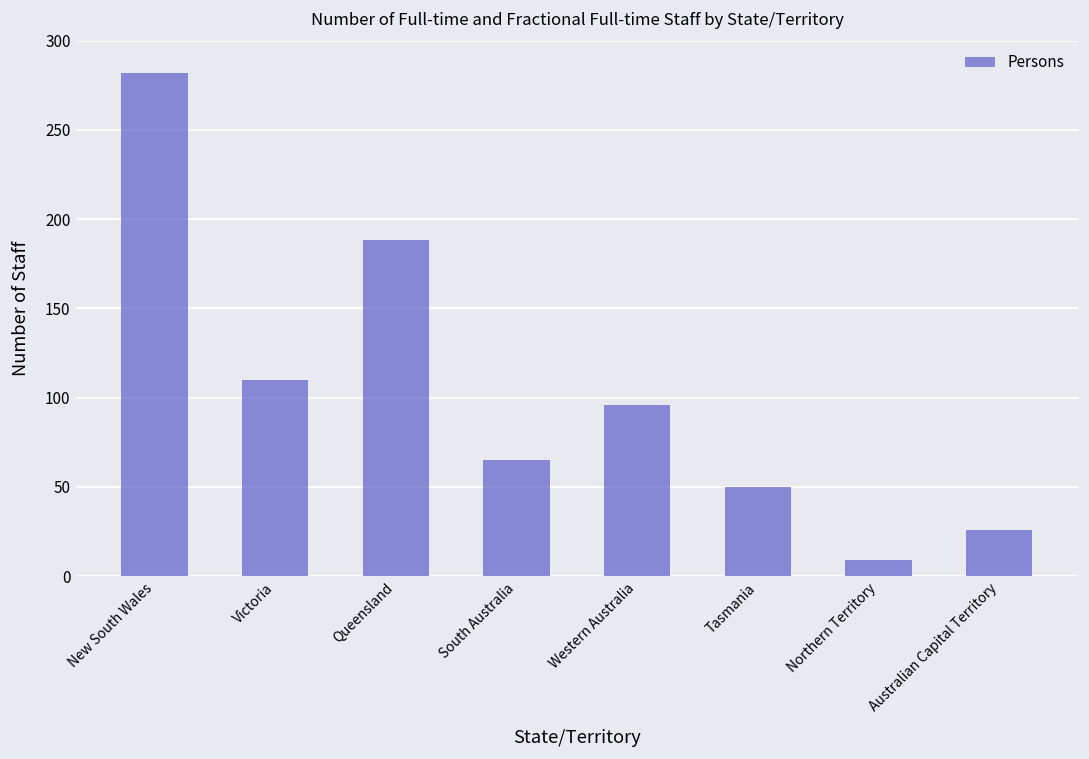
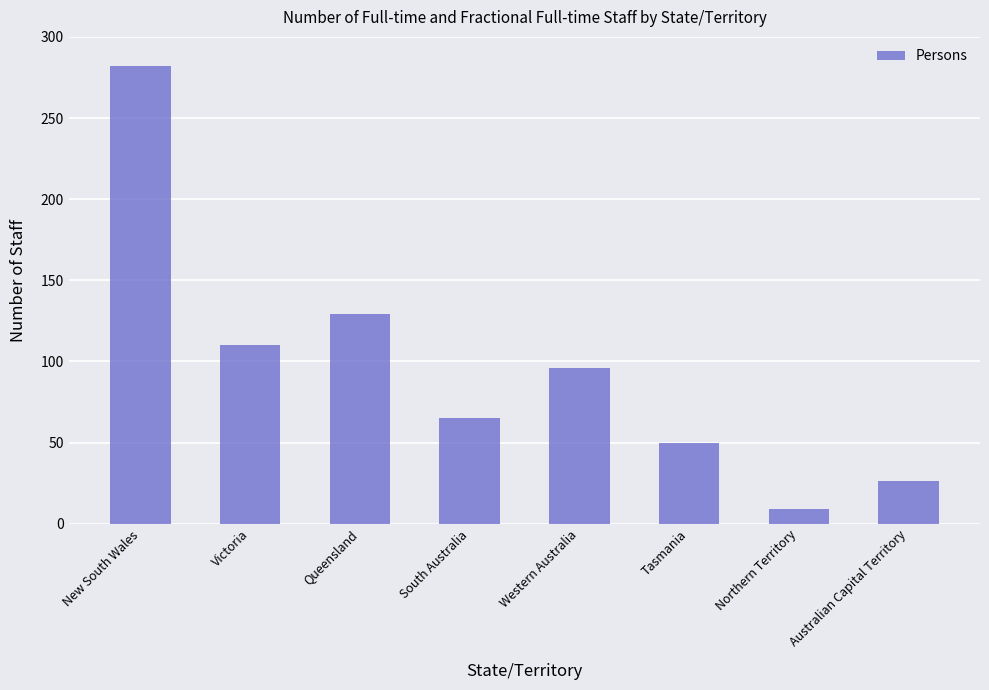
  {
    "New South Wales": 282,
    "Victoria": 110,
-   "Queensland": 188,
+   "Queensland": 129,
    "South Australia": 65,
    "Western Australia": 96,
    "Tasmania": 50,
    "Northern Territory": 9,
    "Australian Capital Territory": 26
  }
